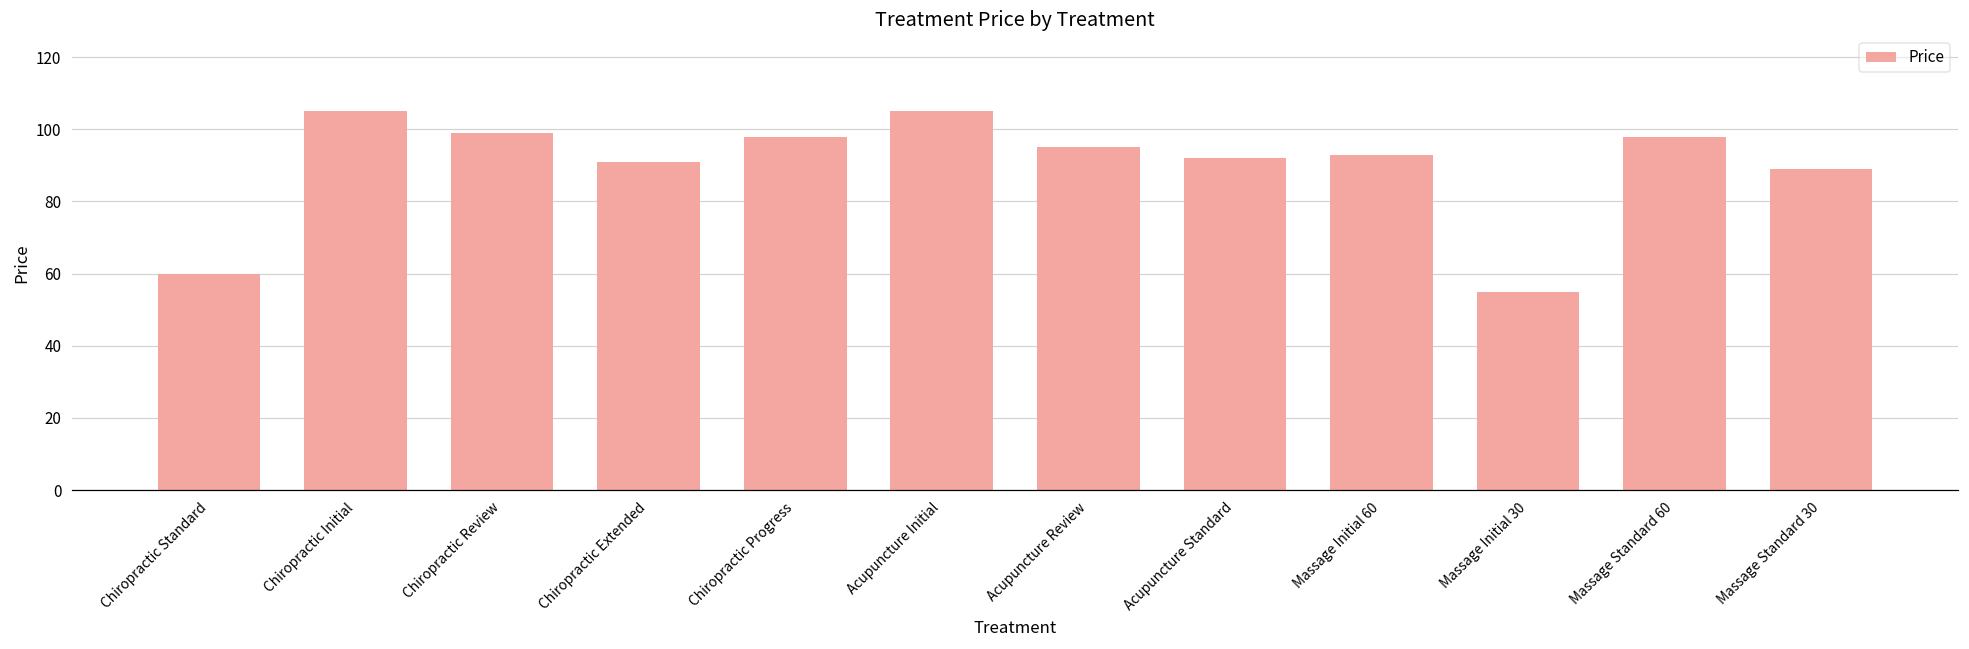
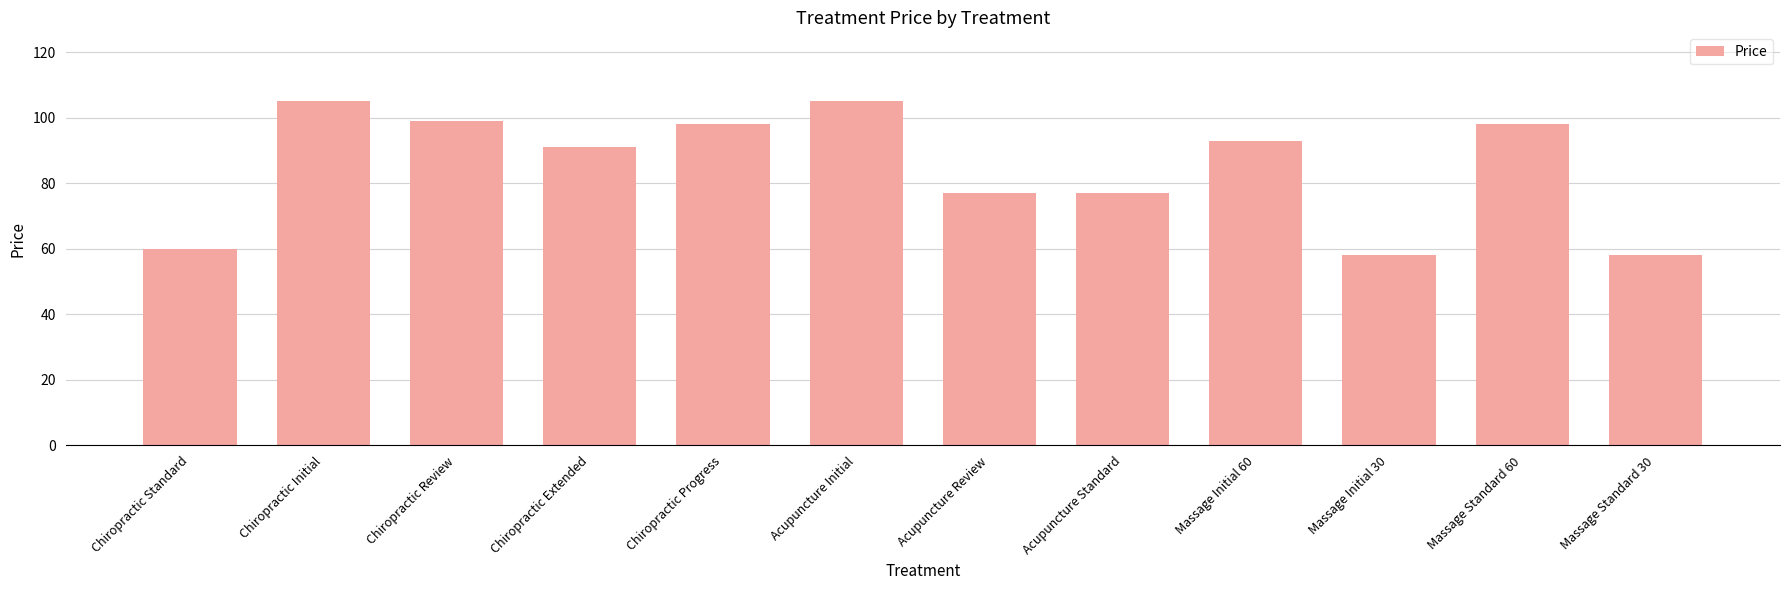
  {
    "Chiropractic Standard": 60,
    "Chiropractic Initial": 105,
    "Chiropractic Review": 99,
    "Chiropractic Extended": 91,
    "Chiropractic Progress": 98,
    "Acupuncture Initial": 105,
-   "Acupuncture Review": 95,
-   "Acupuncture Standard": 92,
+   "Acupuncture Review": 77,
+   "Acupuncture Standard": 77,
    "Massage Initial 60": 93,
-   "Massage Initial 30": 55,
+   "Massage Initial 30": 58,
    "Massage Standard 60": 98,
-   "Massage Standard 30": 89
+   "Massage Standard 30": 58
  }
